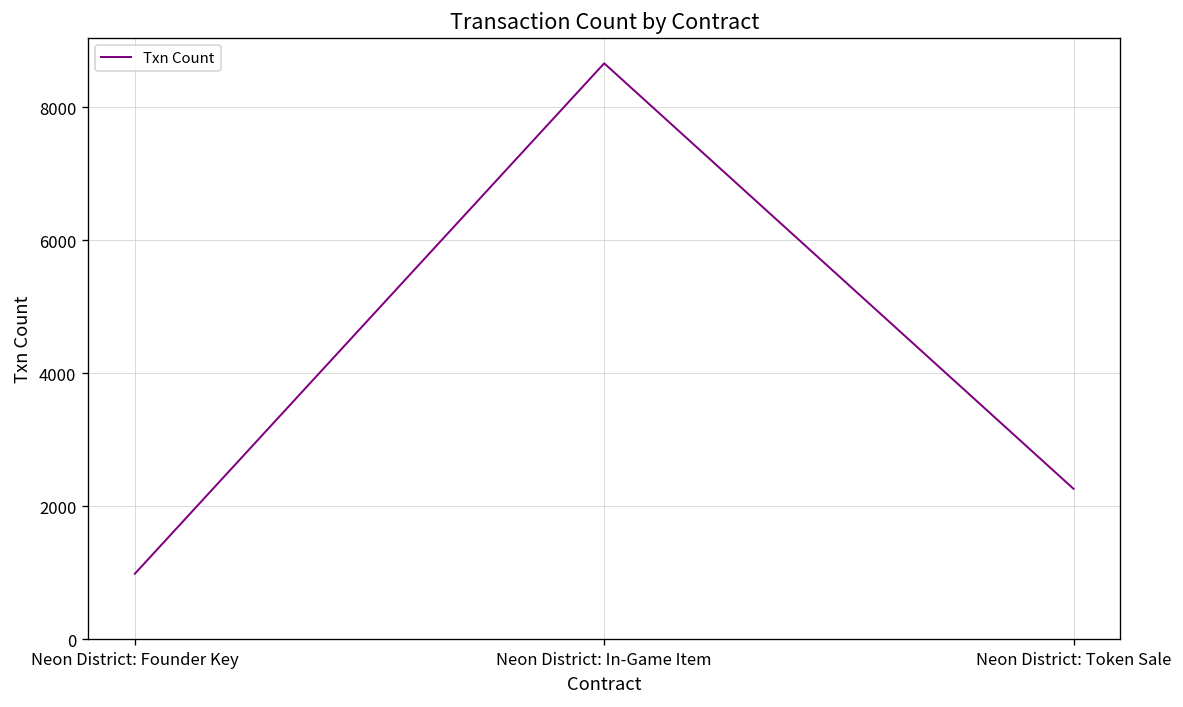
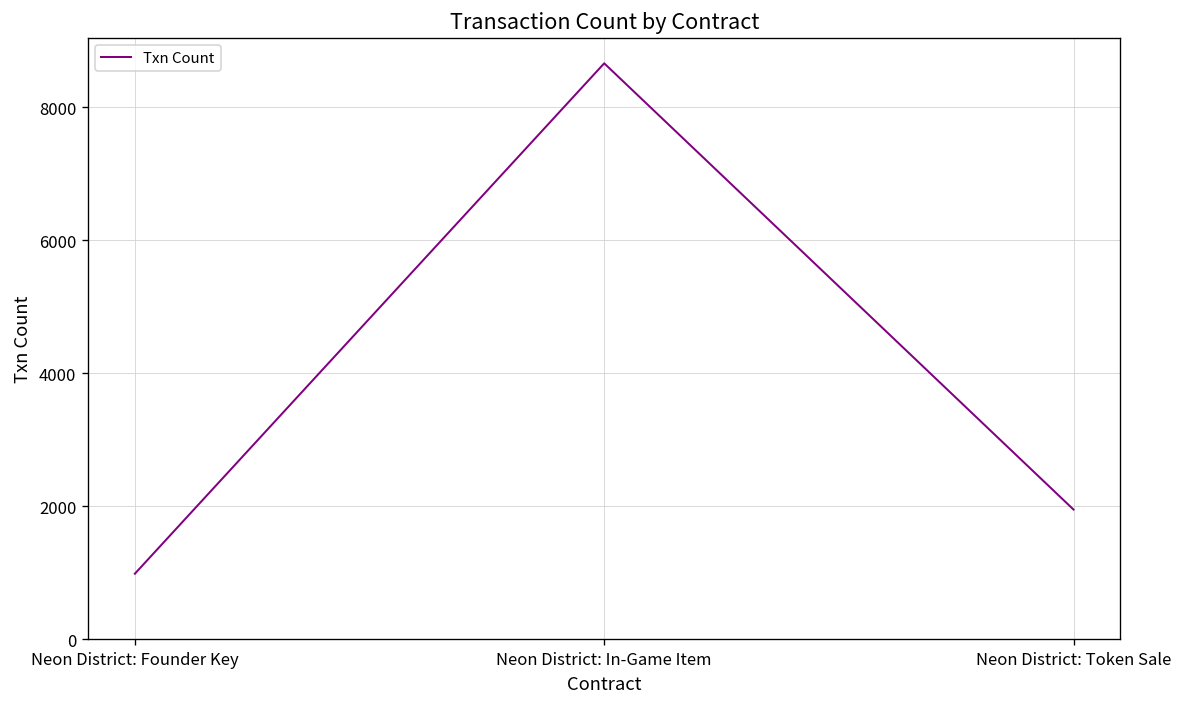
  {
    "Neon District: Founder Key": 1000,
    "Neon District: In-Game Item": 8700,
-   "Neon District: Token Sale": 2300
+   "Neon District: Token Sale": 2000
  }
